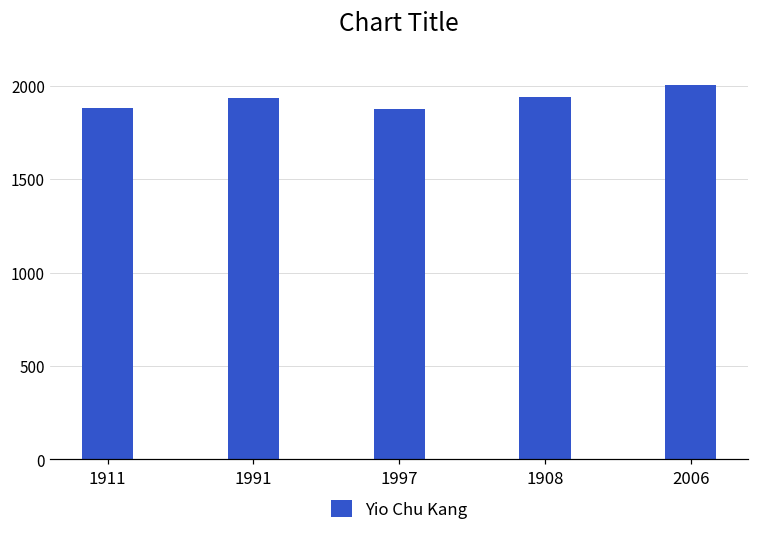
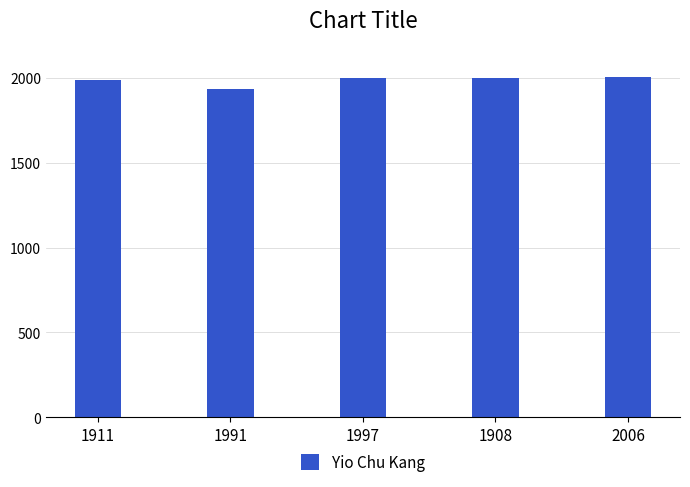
  {
-   "1911": 1880,
+   "1911": 1990,
    "1991": 1930,
-   "1997": 1880,
-   "1908": 1940,
+   "1997": 2000,
+   "1908": 2000,
    "2006": 2010
  }
